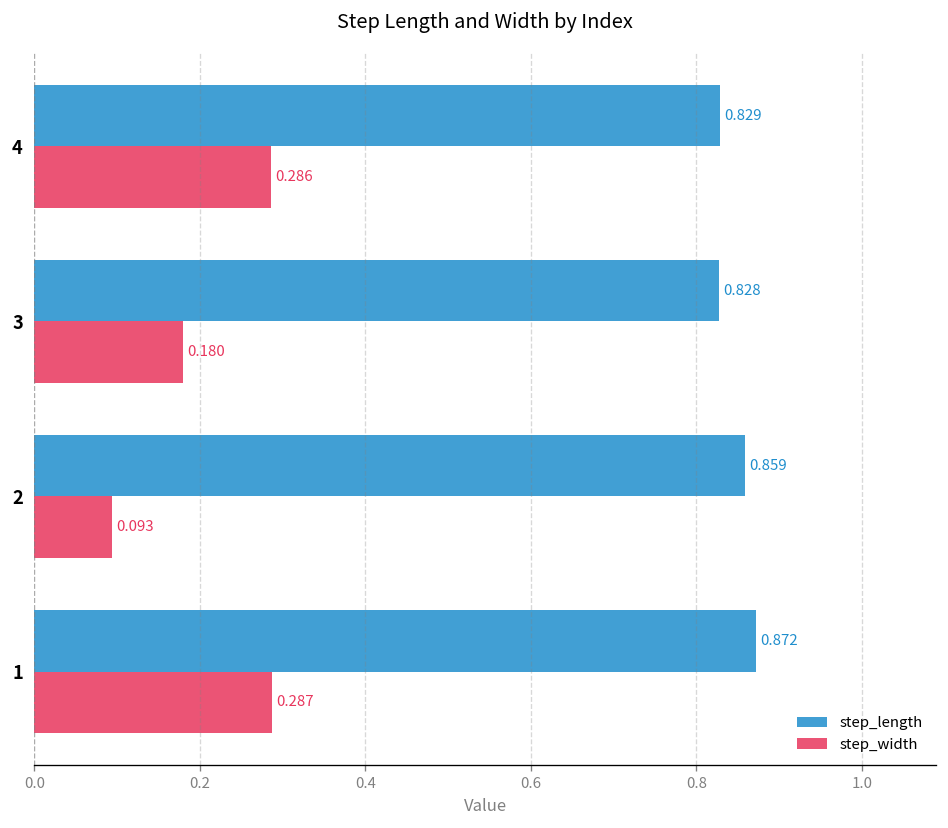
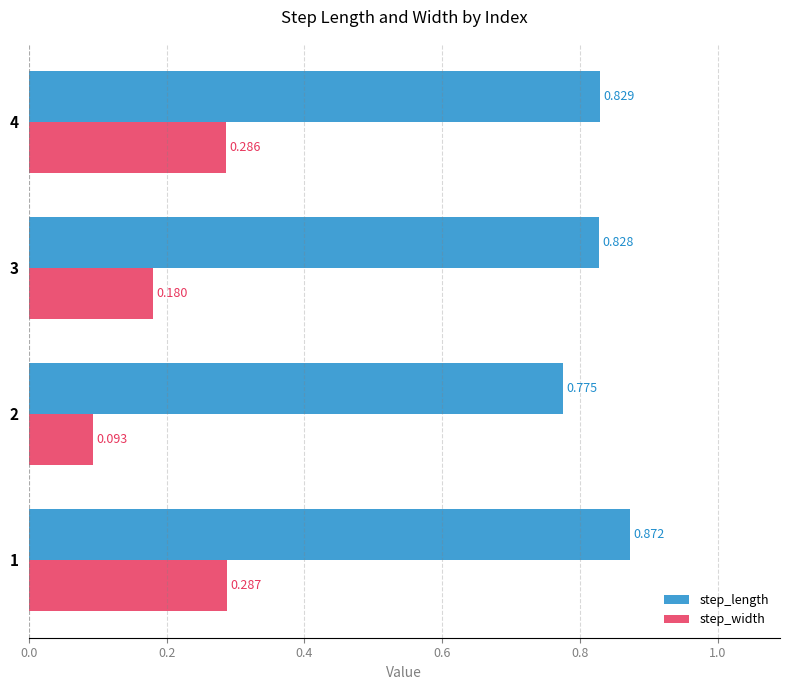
  {
    "step_length": {
      "4": 0.829,
      "3": 0.828,
-     "2": 0.859,
+     "2": 0.775,
      "1": 0.872
    },
    "step_width": {
      "4": 0.286,
      "3": 0.180,
      "2": 0.093,
      "1": 0.287
    }
  }
